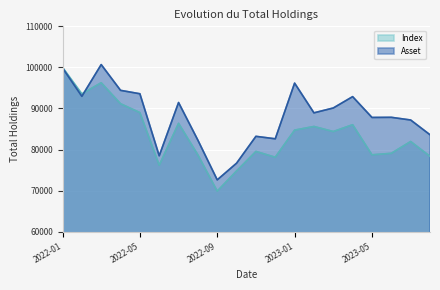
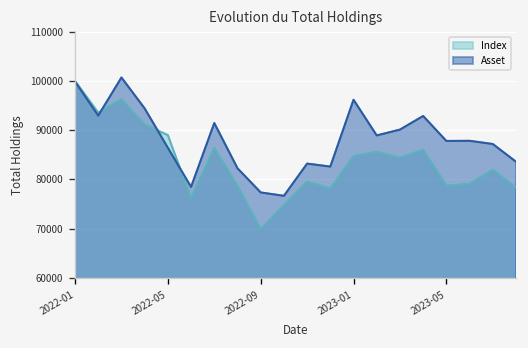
  {
    "Index": {
      "2022-05": 89000,
      "2022-09": 70000,
      "2023-01": 85000,
      "2023-05": 79000
    },
    "Asset": {
-     "2022-05": 94000,
-     "2022-09": 73000,
+     "2022-05": 86000,
+     "2022-09": 77000,
      "2023-01": 96000,
      "2023-05": 88000
    }
  }
